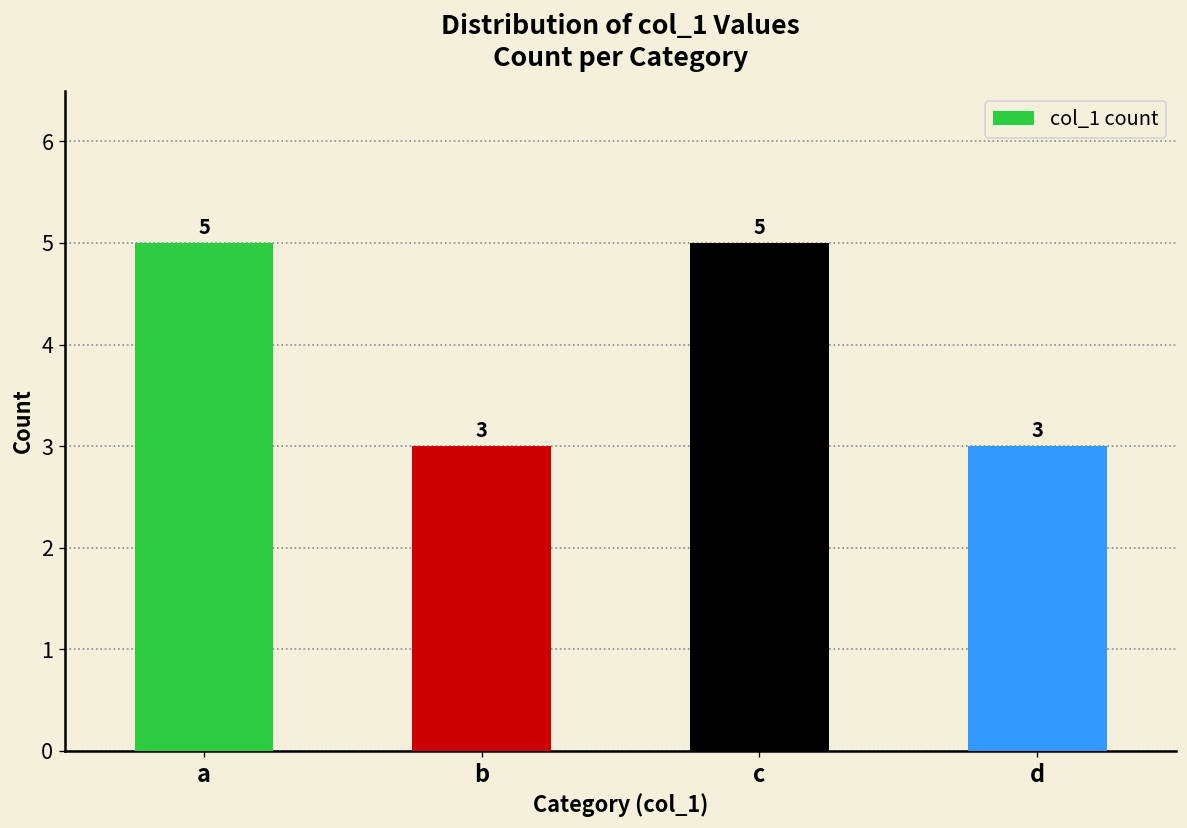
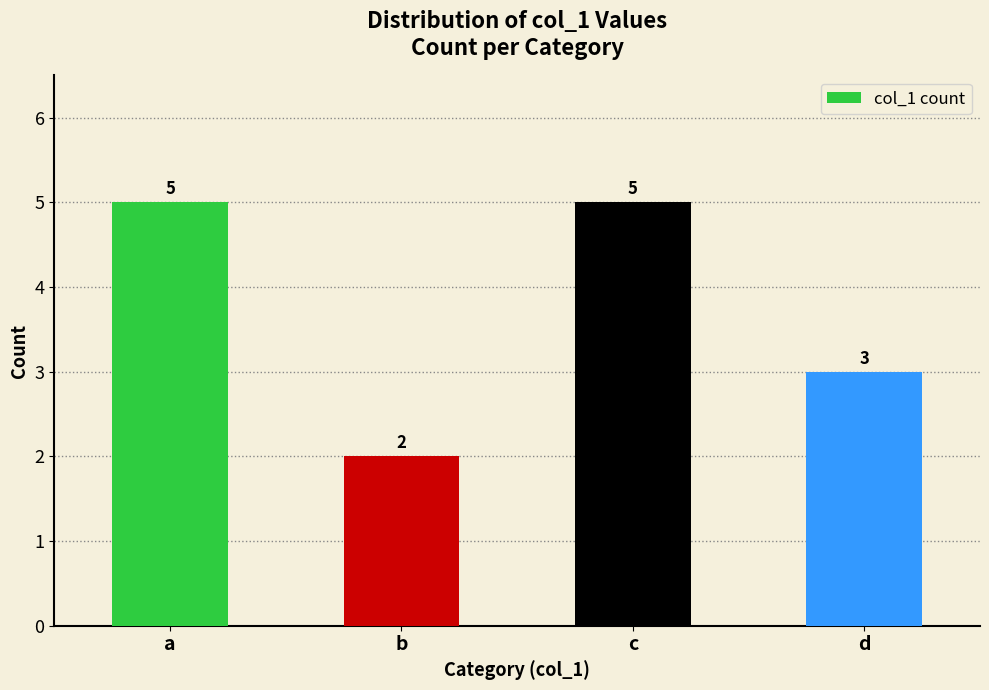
  {
    "a": 5,
-   "b": 3,
+   "b": 2,
    "c": 5,
    "d": 3
  }
